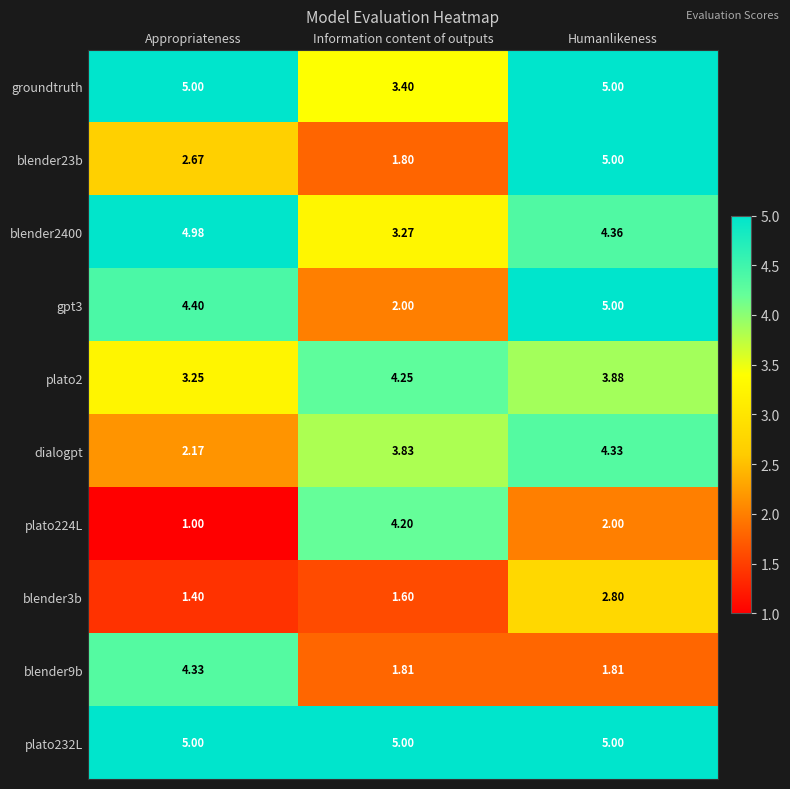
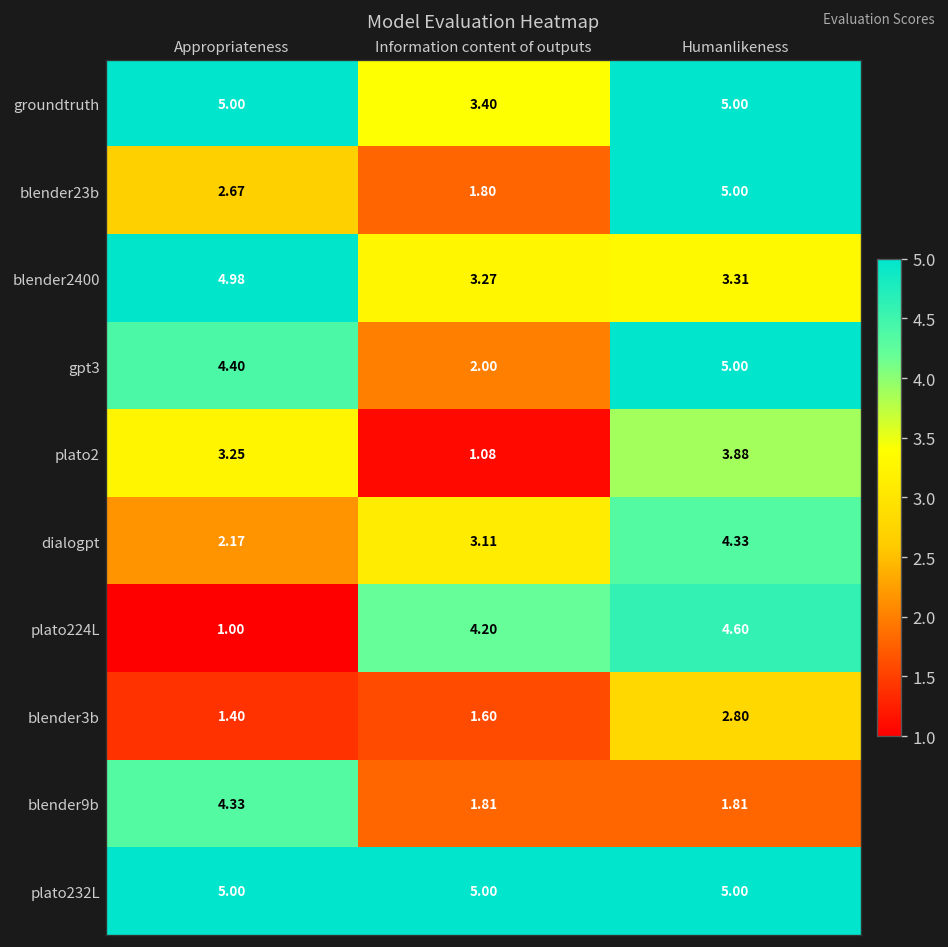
  {
    "groundtruth": {
      "Appropriateness": 5.00,
      "Information content of outputs": 3.40,
      "Humanlikeness": 5.00
    },
    "blender23b": {
      "Appropriateness": 2.67,
      "Information content of outputs": 1.80,
      "Humanlikeness": 5.00
    },
    "blender2400": {
      "Appropriateness": 4.98,
      "Information content of outputs": 3.27,
-     "Humanlikeness": 4.36
+     "Humanlikeness": 3.31
    },
    "gpt3": {
      "Appropriateness": 4.40,
      "Information content of outputs": 2.00,
      "Humanlikeness": 5.00
    },
    "plato2": {
      "Appropriateness": 3.25,
-     "Information content of outputs": 4.25,
+     "Information content of outputs": 1.08,
      "Humanlikeness": 3.88
    },
    "dialogpt": {
      "Appropriateness": 2.17,
-     "Information content of outputs": 3.83,
+     "Information content of outputs": 3.11,
      "Humanlikeness": 4.33
    },
    "plato224L": {
      "Appropriateness": 1.00,
      "Information content of outputs": 4.20,
-     "Humanlikeness": 2.00
+     "Humanlikeness": 4.60
    },
    "blender3b": {
      "Appropriateness": 1.40,
      "Information content of outputs": 1.60,
      "Humanlikeness": 2.80
    },
    "blender9b": {
      "Appropriateness": 4.33,
      "Information content of outputs": 1.81,
      "Humanlikeness": 1.81
    },
    "plato232L": {
      "Appropriateness": 5.00,
      "Information content of outputs": 5.00,
      "Humanlikeness": 5.00
    }
  }
